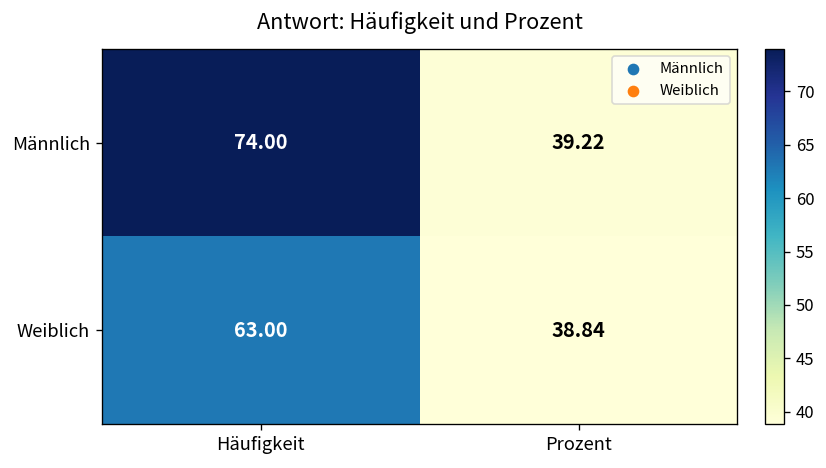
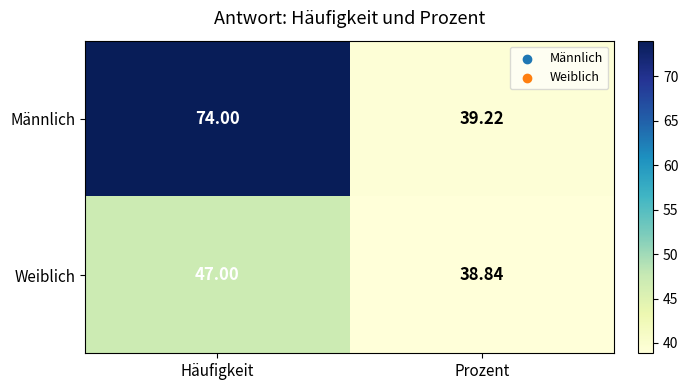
  {
    "Männlich": {
      "Häufigkeit": 74.00,
      "Prozent": 39.22
    },
    "Weiblich": {
-     "Häufigkeit": 63.00,
+     "Häufigkeit": 47.00,
      "Prozent": 38.84
    }
  }
